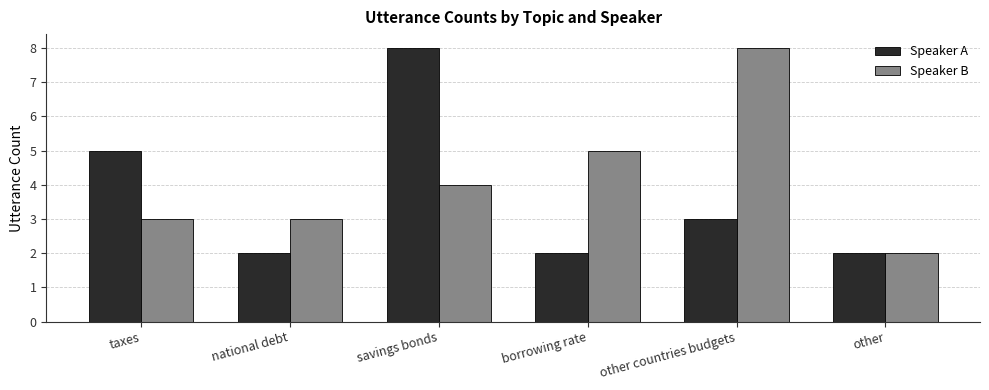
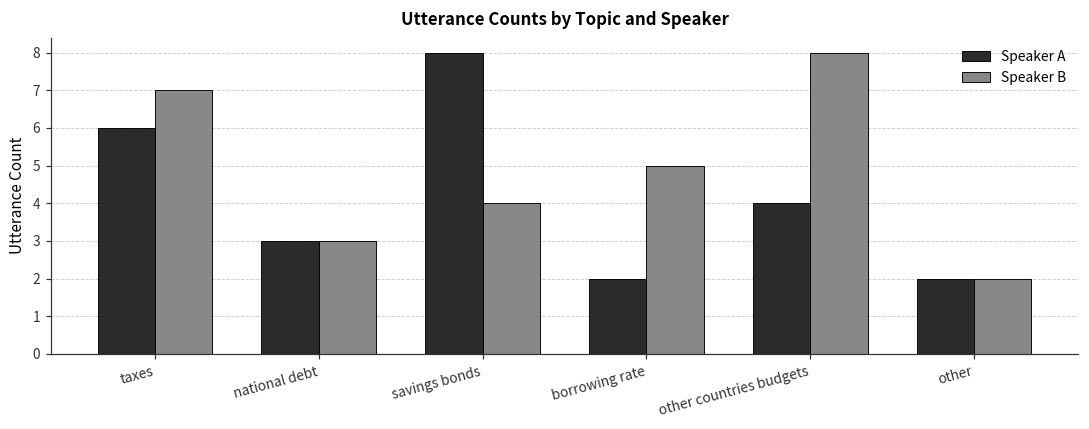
  {
    "Speaker A": {
-     "taxes": 5,
-     "national debt": 2,
+     "taxes": 6,
+     "national debt": 3,
      "savings bonds": 8,
      "borrowing rate": 2,
-     "other countries budgets": 3,
+     "other countries budgets": 4,
      "other": 2
    },
    "Speaker B": {
-     "taxes": 3,
+     "taxes": 7,
      "national debt": 3,
      "savings bonds": 4,
      "borrowing rate": 5,
      "other countries budgets": 8,
      "other": 2
    }
  }
